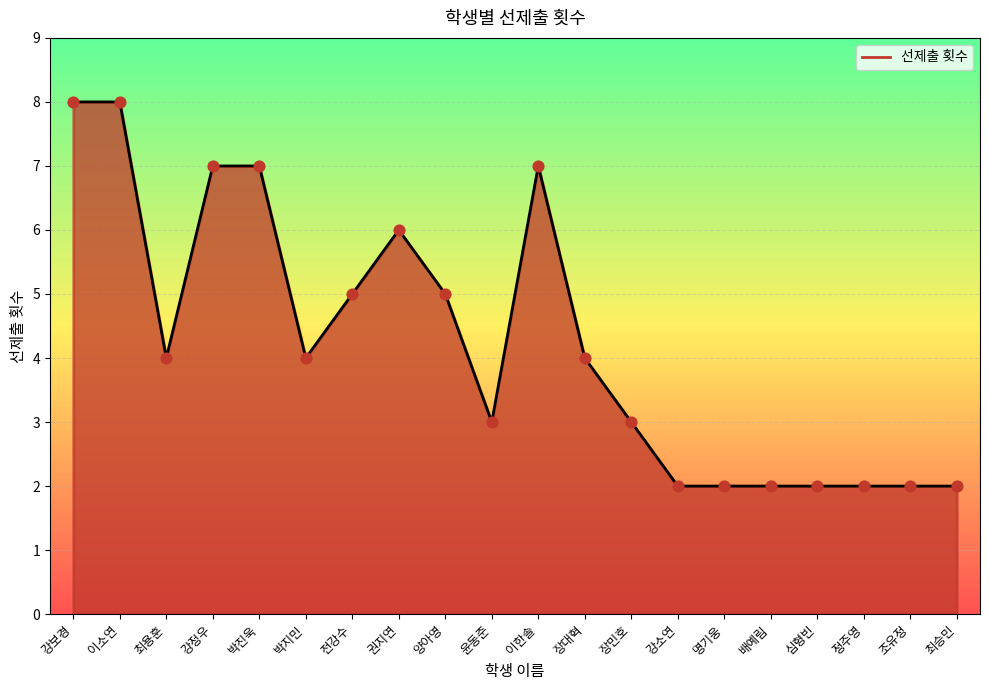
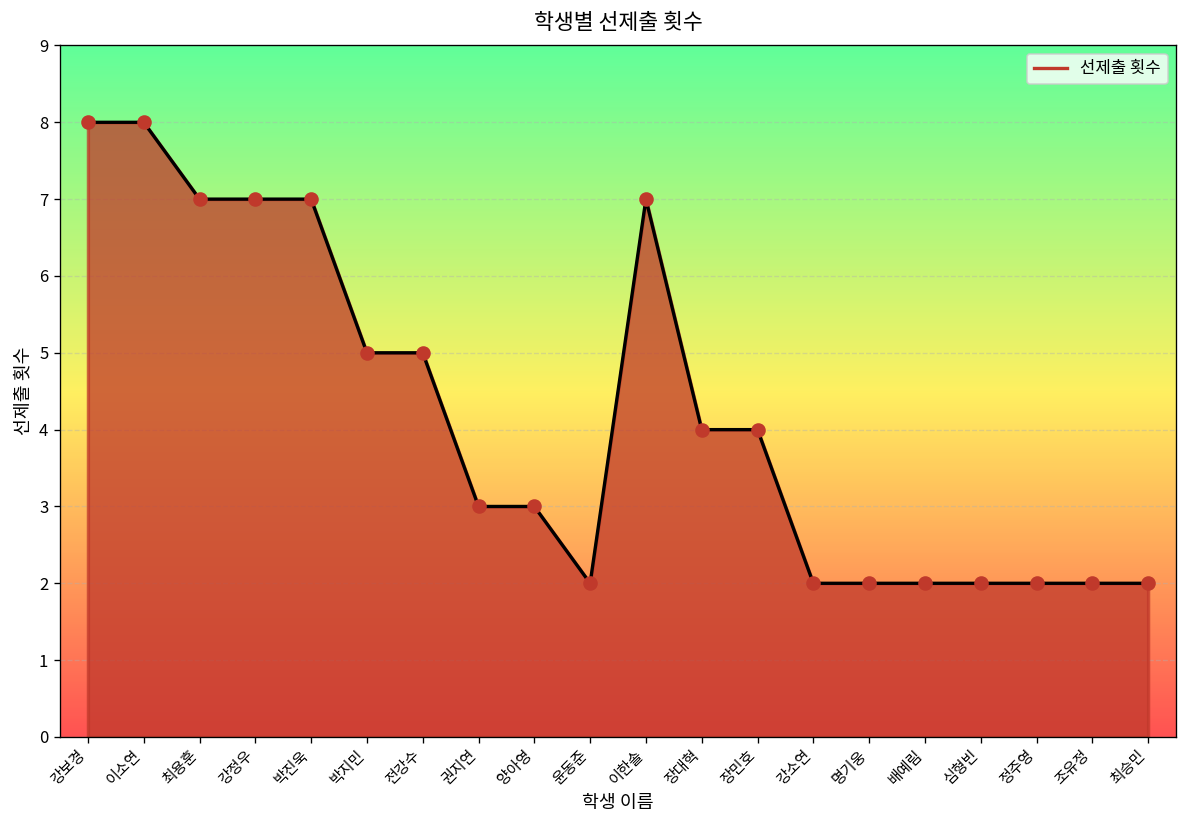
  {
    "강보경": 8,
    "이소연": 8,
-   "최용훈": 4,
+   "최용훈": 7,
    "강정우": 7,
    "박진욱": 7,
-   "박지민": 4,
+   "박지민": 5,
    "전강수": 5,
-   "권지연": 6,
-   "양아영": 5,
-   "윤동준": 3,
+   "권지연": 3,
+   "양아영": 3,
+   "윤동준": 2,
    "이한솔": 7,
    "장대혁": 4,
-   "장민호": 3,
+   "장민호": 4,
    "강소연": 2,
    "명기웅": 2,
    "배예림": 2,
    "심형빈": 2,
    "정주영": 2,
    "조유정": 2,
    "최승민": 2
  }
